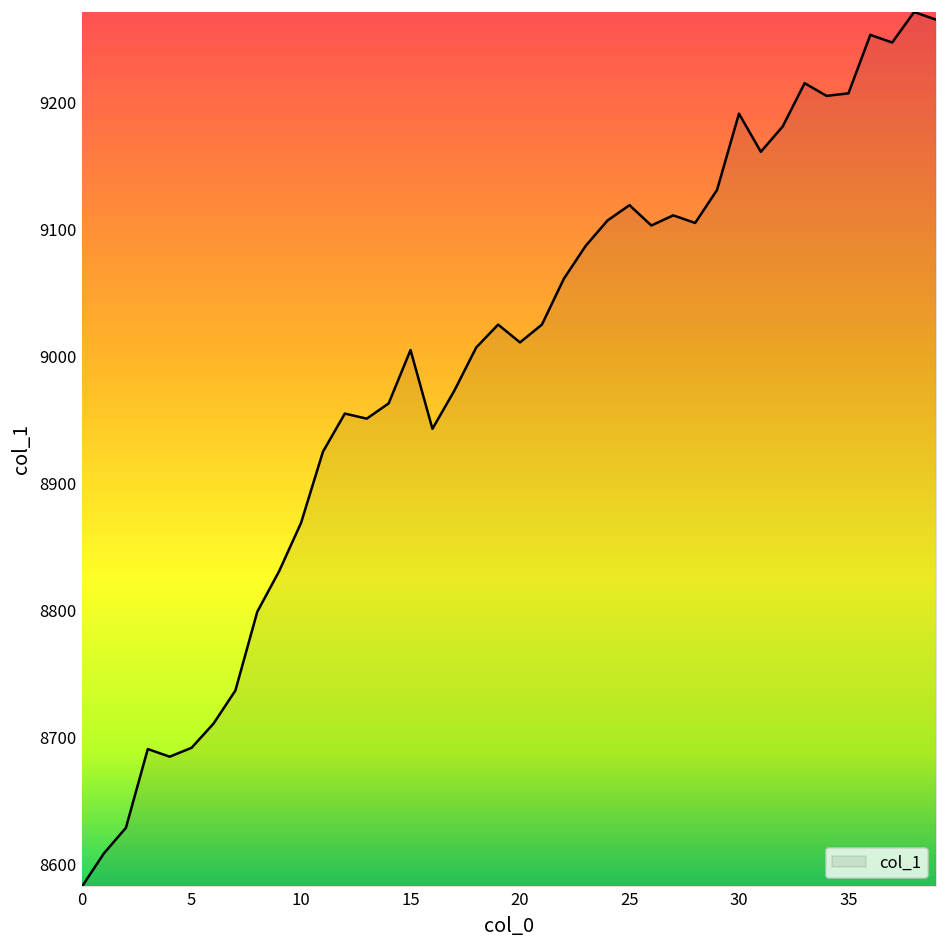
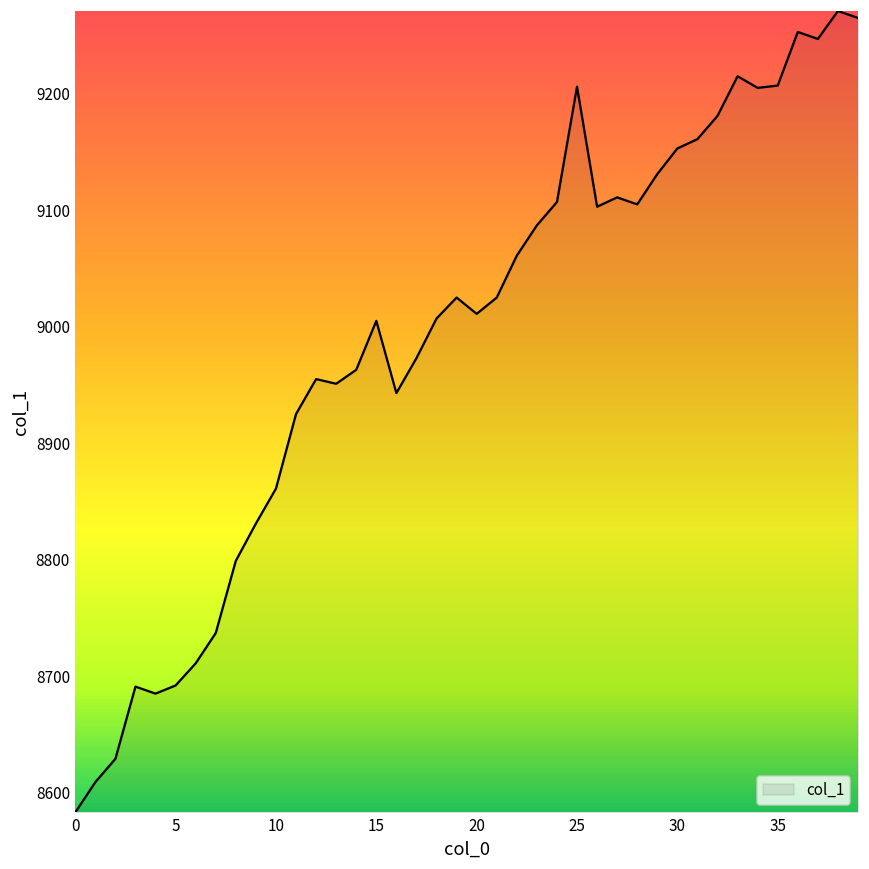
  {
    "0": 8583,
    "5": 8692,
-   "10": 8869,
+   "10": 8861,
    "15": 9005,
    "20": 9011,
-   "25": 9119,
-   "30": 9191,
+   "25": 9206,
+   "30": 9153,
    "35": 9207
  }
